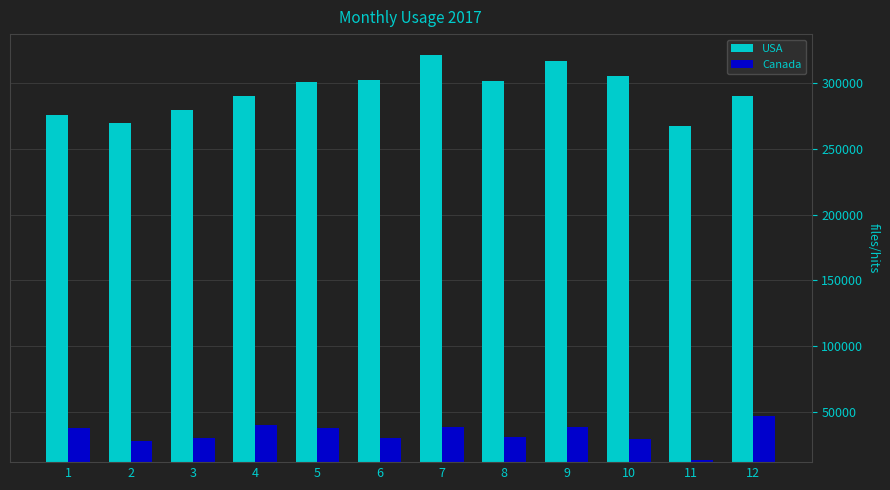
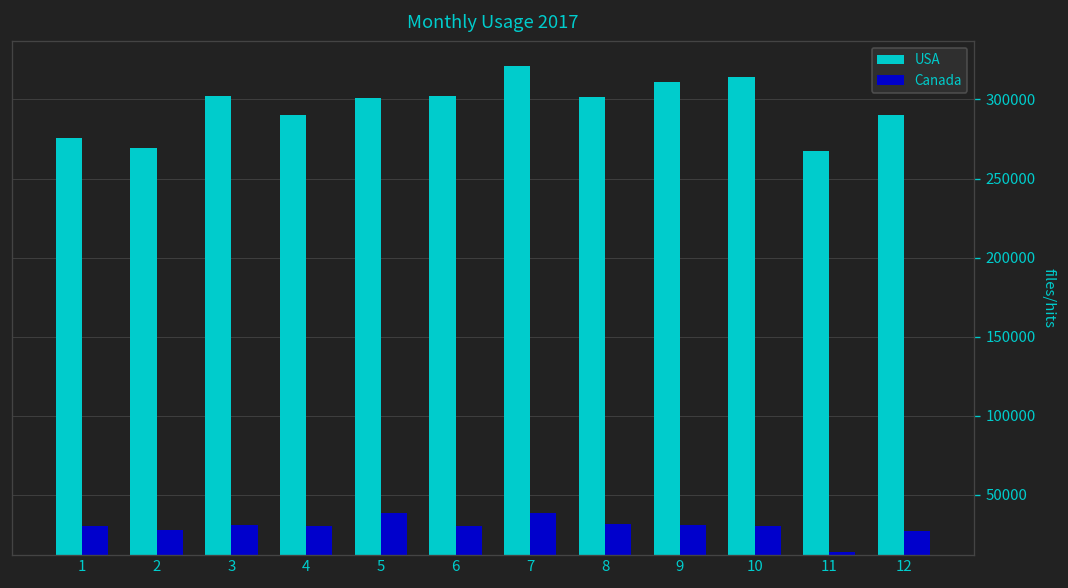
  {
    "USA": {
      "1": 276000,
      "2": 269000,
-     "3": 280000,
+     "3": 302000,
      "4": 290000,
      "5": 301000,
      "6": 302000,
      "7": 321000,
      "8": 302000,
-     "9": 317000,
-     "10": 305000,
+     "9": 311000,
+     "10": 314000,
      "11": 267000,
      "12": 290000
    },
    "Canada": {
-     "1": 38000,
+     "1": 30000,
      "2": 28000,
      "3": 30000,
-     "4": 40000,
+     "4": 30000,
      "5": 38000,
      "6": 30000,
      "7": 38000,
      "8": 31000,
-     "9": 39000,
+     "9": 31000,
      "10": 30000,
      "11": 13000,
-     "12": 47000
+     "12": 27000
    }
  }
